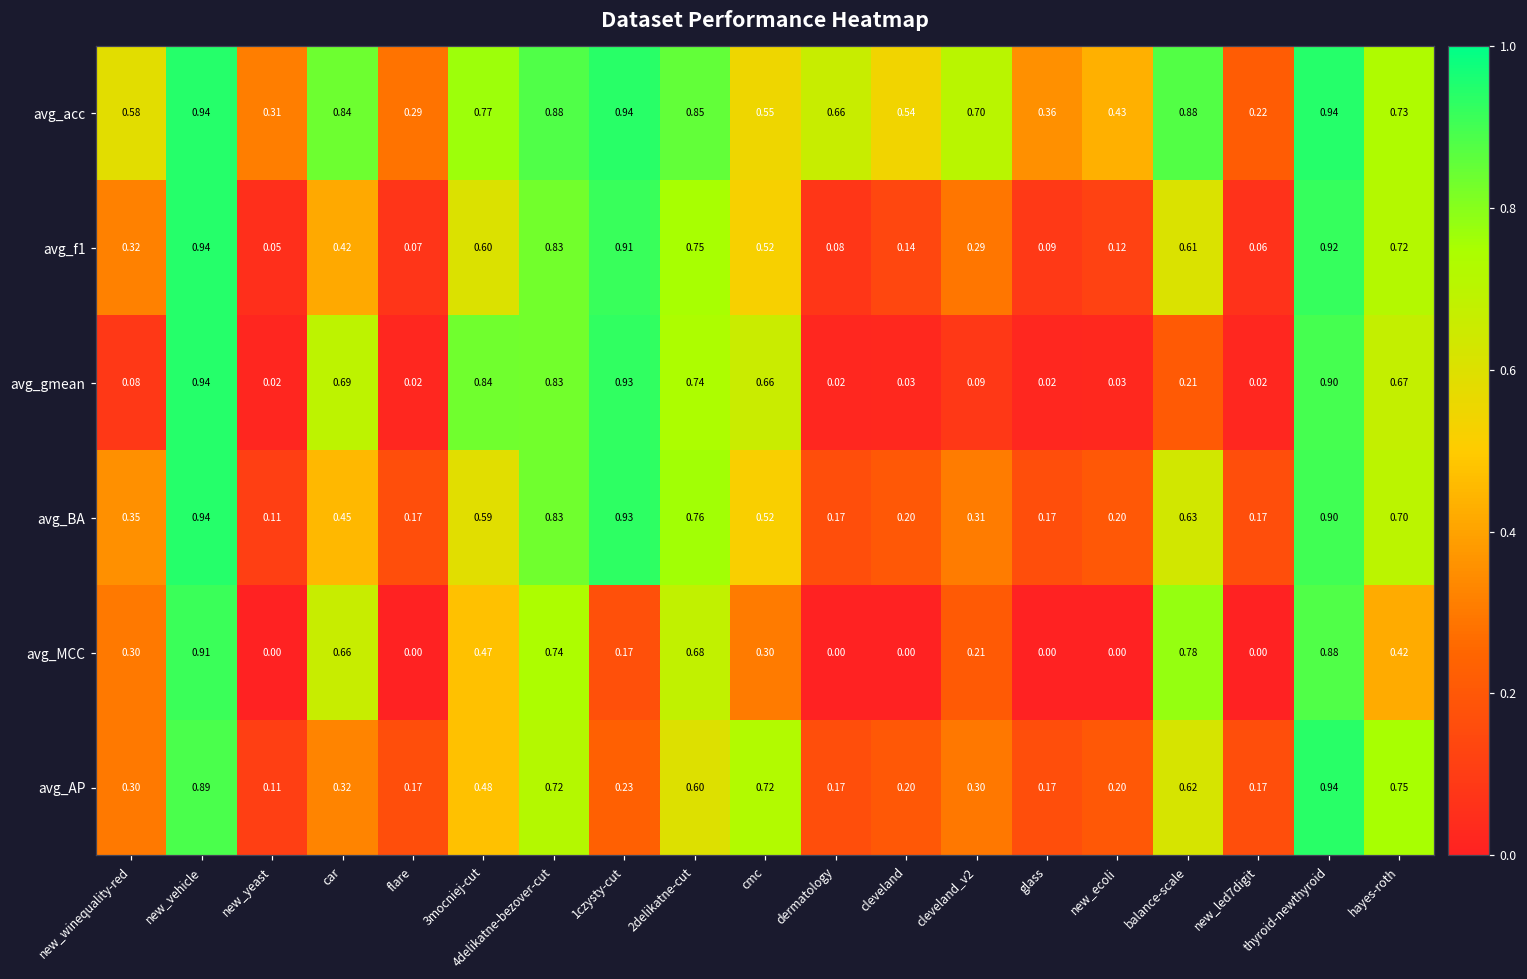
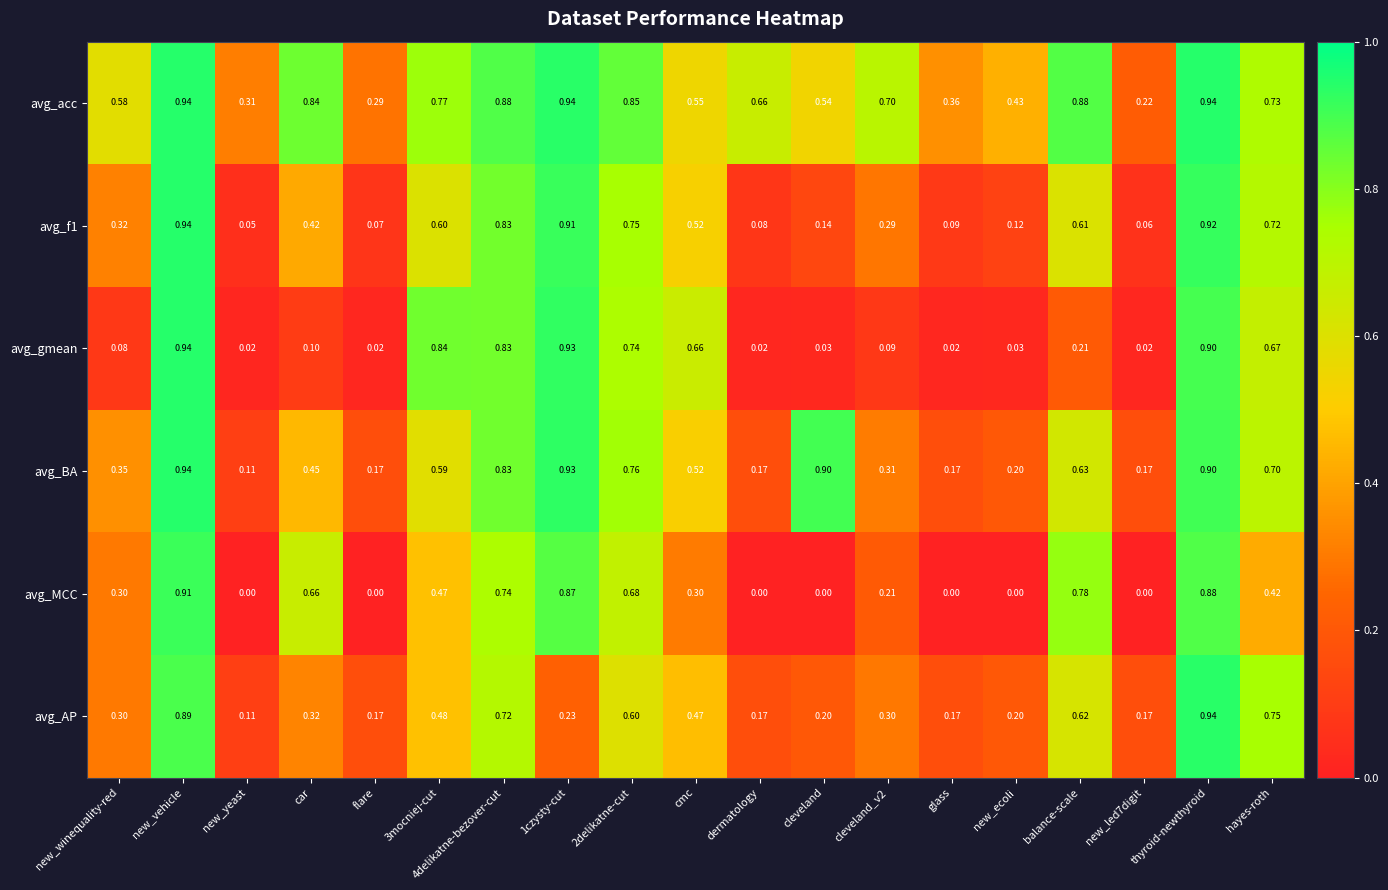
  {
    "avg_acc": {
      "new_winequality-red": 0.58,
      "new_vehicle": 0.94,
      "new_yeast": 0.31,
      "car": 0.84,
      "flare": 0.29,
      "3mocniej-cut": 0.77,
      "4delikatne-bezover-cut": 0.88,
      "1czysty-cut": 0.94,
      "2delikatne-cut": 0.85,
      "cmc": 0.55,
      "dermatology": 0.66,
      "cleveland": 0.54,
      "cleveland_v2": 0.70,
      "glass": 0.36,
      "new_ecoli": 0.43,
      "balance-scale": 0.88,
      "new_led7digit": 0.22,
      "thyroid-newthyroid": 0.94,
      "hayes-roth": 0.73
    },
    "avg_f1": {
      "new_winequality-red": 0.32,
      "new_vehicle": 0.94,
      "new_yeast": 0.05,
      "car": 0.42,
      "flare": 0.07,
      "3mocniej-cut": 0.60,
      "4delikatne-bezover-cut": 0.83,
      "1czysty-cut": 0.91,
      "2delikatne-cut": 0.75,
      "cmc": 0.52,
      "dermatology": 0.08,
      "cleveland": 0.14,
      "cleveland_v2": 0.29,
      "glass": 0.09,
      "new_ecoli": 0.12,
      "balance-scale": 0.61,
      "new_led7digit": 0.06,
      "thyroid-newthyroid": 0.92,
      "hayes-roth": 0.72
    },
    "avg_gmean": {
      "new_winequality-red": 0.08,
      "new_vehicle": 0.94,
      "new_yeast": 0.02,
-     "car": 0.69,
+     "car": 0.10,
      "flare": 0.02,
      "3mocniej-cut": 0.84,
      "4delikatne-bezover-cut": 0.83,
      "1czysty-cut": 0.93,
      "2delikatne-cut": 0.74,
      "cmc": 0.66,
      "dermatology": 0.02,
      "cleveland": 0.03,
      "cleveland_v2": 0.09,
      "glass": 0.02,
      "new_ecoli": 0.03,
      "balance-scale": 0.21,
      "new_led7digit": 0.02,
      "thyroid-newthyroid": 0.90,
      "hayes-roth": 0.67
    },
    "avg_BA": {
      "new_winequality-red": 0.35,
      "new_vehicle": 0.94,
      "new_yeast": 0.11,
      "car": 0.45,
      "flare": 0.17,
      "3mocniej-cut": 0.59,
      "4delikatne-bezover-cut": 0.83,
      "1czysty-cut": 0.93,
      "2delikatne-cut": 0.76,
      "cmc": 0.52,
      "dermatology": 0.17,
-     "cleveland": 0.20,
+     "cleveland": 0.90,
      "cleveland_v2": 0.31,
      "glass": 0.17,
      "new_ecoli": 0.20,
      "balance-scale": 0.63,
      "new_led7digit": 0.17,
      "thyroid-newthyroid": 0.90,
      "hayes-roth": 0.70
    },
    "avg_MCC": {
      "new_winequality-red": 0.30,
      "new_vehicle": 0.91,
      "new_yeast": 0.00,
      "car": 0.66,
      "flare": 0.00,
      "3mocniej-cut": 0.47,
      "4delikatne-bezover-cut": 0.74,
-     "1czysty-cut": 0.17,
+     "1czysty-cut": 0.87,
      "2delikatne-cut": 0.68,
      "cmc": 0.30,
      "dermatology": 0.00,
      "cleveland": 0.00,
      "cleveland_v2": 0.21,
      "glass": 0.00,
      "new_ecoli": 0.00,
      "balance-scale": 0.78,
      "new_led7digit": 0.00,
      "thyroid-newthyroid": 0.88,
      "hayes-roth": 0.42
    },
    "avg_AP": {
      "new_winequality-red": 0.30,
      "new_vehicle": 0.89,
      "new_yeast": 0.11,
      "car": 0.32,
      "flare": 0.17,
      "3mocniej-cut": 0.48,
      "4delikatne-bezover-cut": 0.72,
      "1czysty-cut": 0.23,
      "2delikatne-cut": 0.60,
-     "cmc": 0.72,
+     "cmc": 0.47,
      "dermatology": 0.17,
      "cleveland": 0.20,
      "cleveland_v2": 0.30,
      "glass": 0.17,
      "new_ecoli": 0.20,
      "balance-scale": 0.62,
      "new_led7digit": 0.17,
      "thyroid-newthyroid": 0.94,
      "hayes-roth": 0.75
    }
  }
